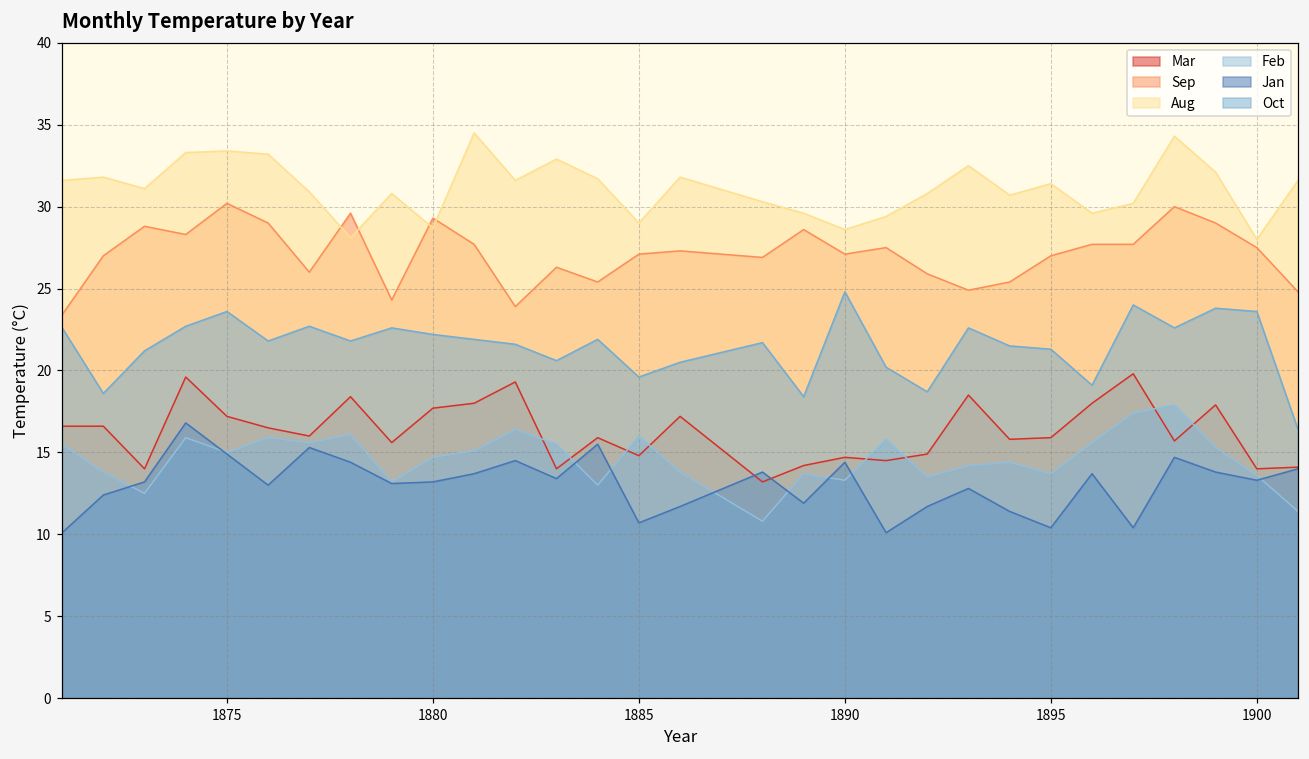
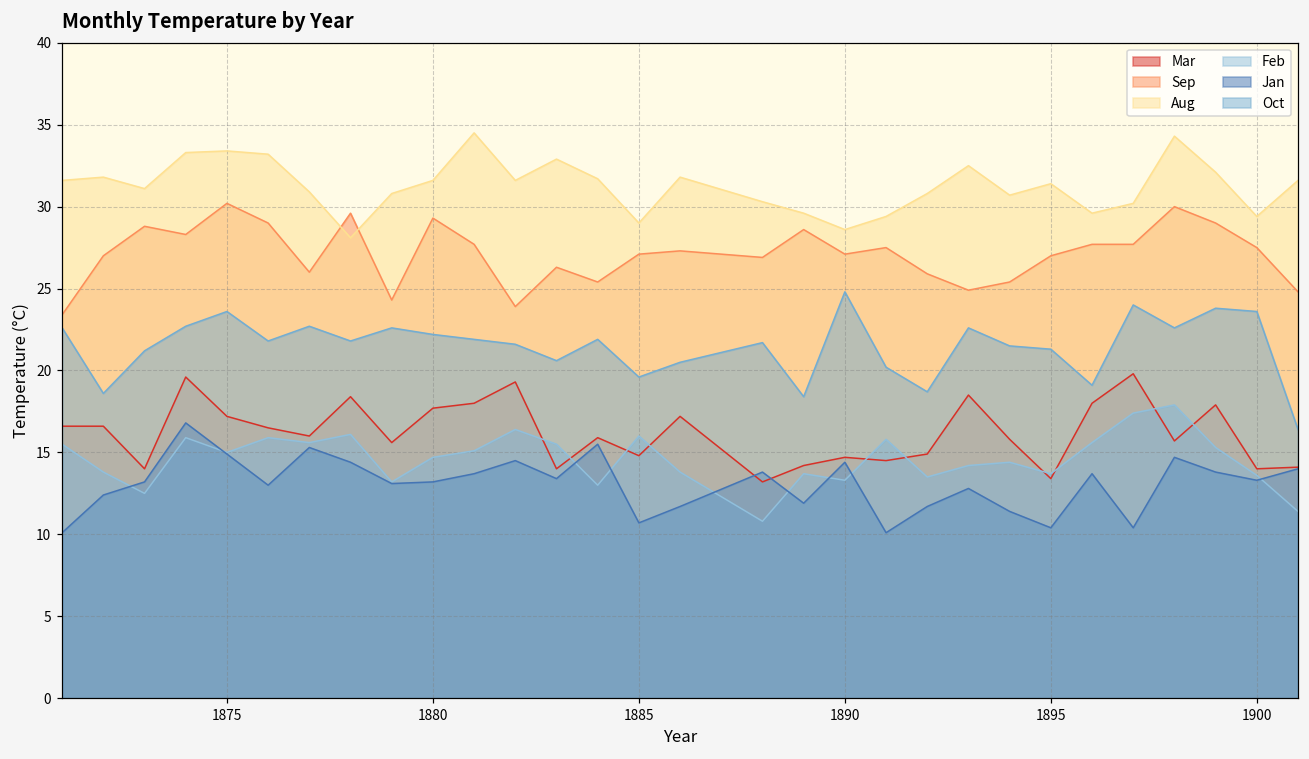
  {
    "Mar": {
      "1875": 17.2,
      "1880": 17.7,
      "1885": 14.8,
      "1890": 14.7,
-     "1895": 15.9,
+     "1895": 13.4,
      "1900": 14.0
    },
    "Sep": {
      "1875": 30.2,
      "1880": 29.3,
      "1885": 27.1,
      "1890": 27.1,
      "1895": 27.0,
      "1900": 27.5
    },
    "Aug": {
      "1875": 33.4,
-     "1880": 28.7,
+     "1880": 31.6,
      "1885": 29.0,
      "1890": 28.6,
      "1895": 31.4,
-     "1900": 28.0
+     "1900": 29.4
    }
  }
